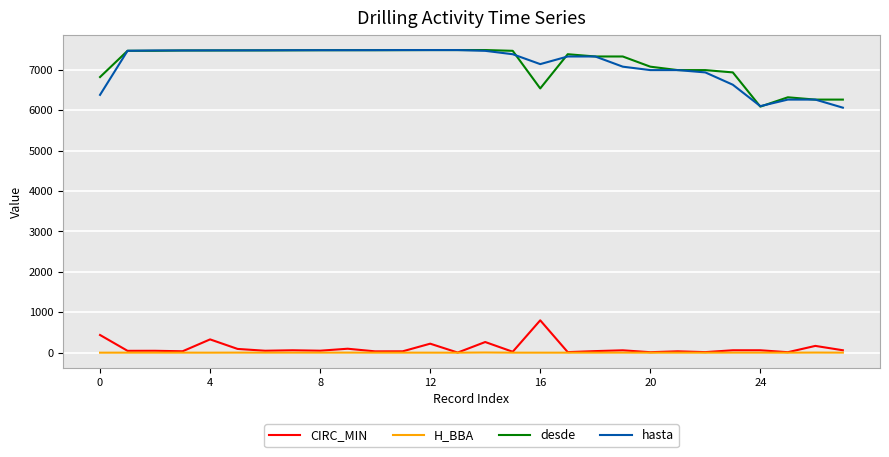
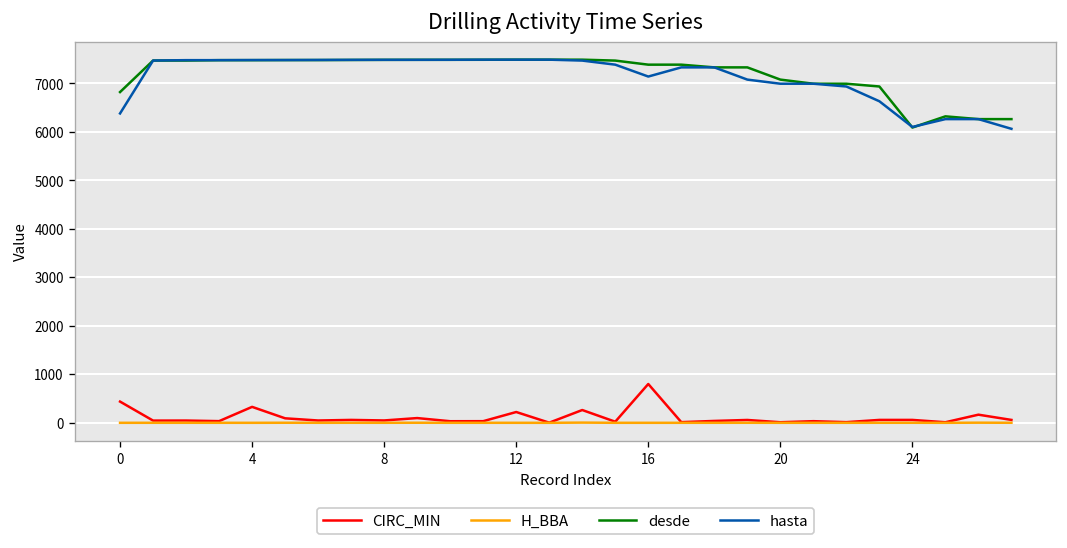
  {
    "CIRC_MIN": {
      "0": 400,
      "4": 300,
      "12": 200,
      "16": 800
    },
    "H_BBA": {
      "0": 0,
      "4": 0,
      "12": 0,
      "16": 0
    },
    "desde": {
      "0": 6800,
-     "16": 6500,
+     "16": 7400,
      "20": 7100
    },
    "hasta": {
      "0": 6400,
      "16": 7100,
      "20": 7000
    }
  }
